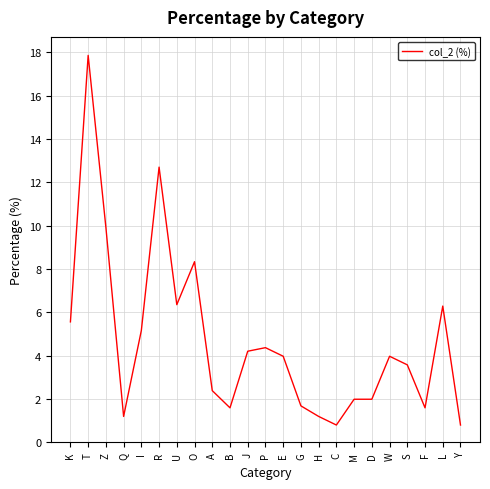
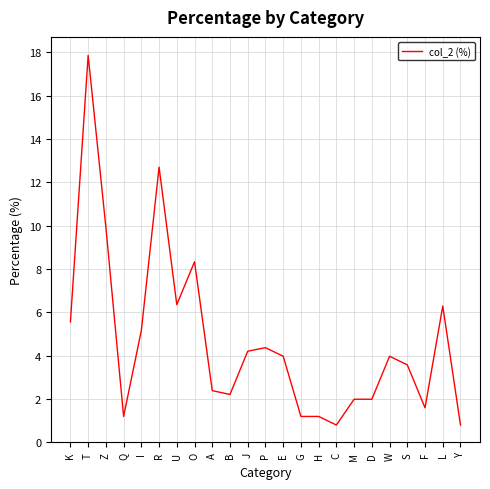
  {
    "K": 5.6,
    "T": 17.9,
    "Z": 9.9,
    "Q": 1.2,
    "R": 12.7,
    "U": 6.3,
    "O": 8.3,
    "A": 2.4,
-   "B": 1.6,
+   "B": 2.2,
    "J": 4.2,
    "P": 4.4,
    "E": 4.0,
-   "G": 1.7,
+   "G": 1.2,
    "H": 1.2,
    "C": 0.8,
    "M": 2.0,
    "D": 2.0,
    "W": 4.0,
    "S": 3.6,
    "F": 1.6,
    "L": 6.3,
    "Y": 0.8
  }
